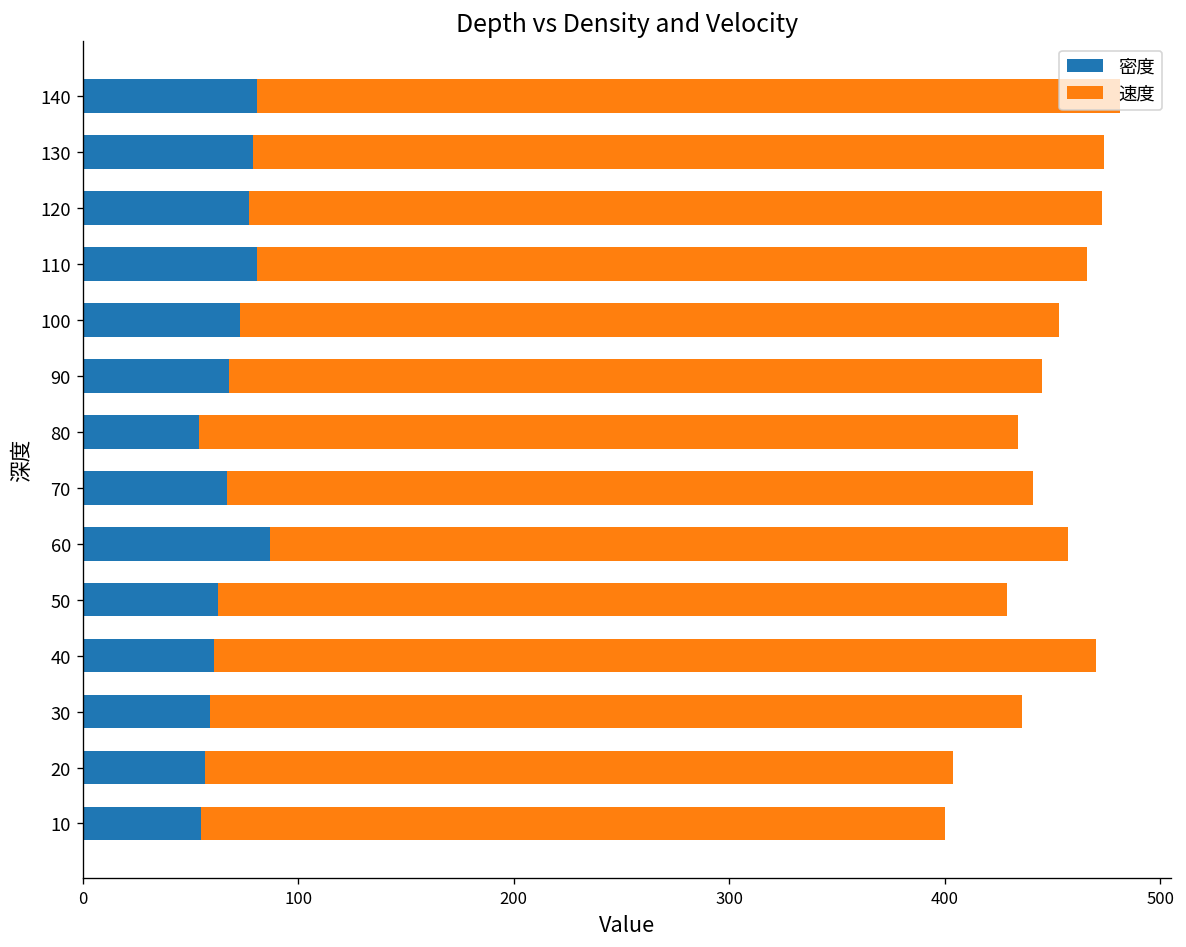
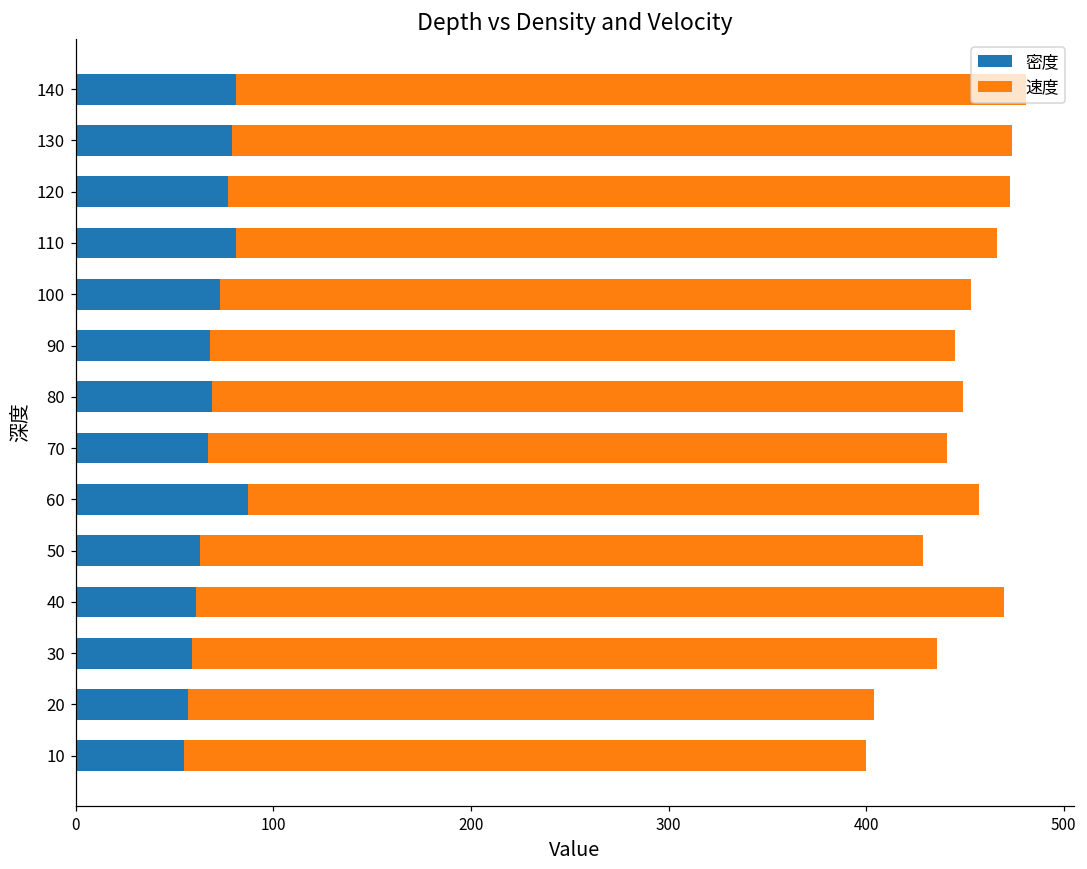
  {
    "密度": {
      "140": 81,
      "130": 79,
      "120": 77,
      "110": 81,
      "100": 73,
      "90": 68,
-     "80": 54,
+     "80": 69,
      "70": 67,
      "60": 87,
      "50": 63,
      "40": 61,
      "30": 59,
      "20": 57,
      "10": 55
    },
    "速度": {
      "130": 395,
      "120": 396,
      "110": 385,
      "100": 380,
      "90": 377,
      "80": 380,
      "70": 374,
      "60": 370,
      "50": 366,
      "40": 409,
      "30": 377,
      "20": 347,
      "10": 345
    }
  }
